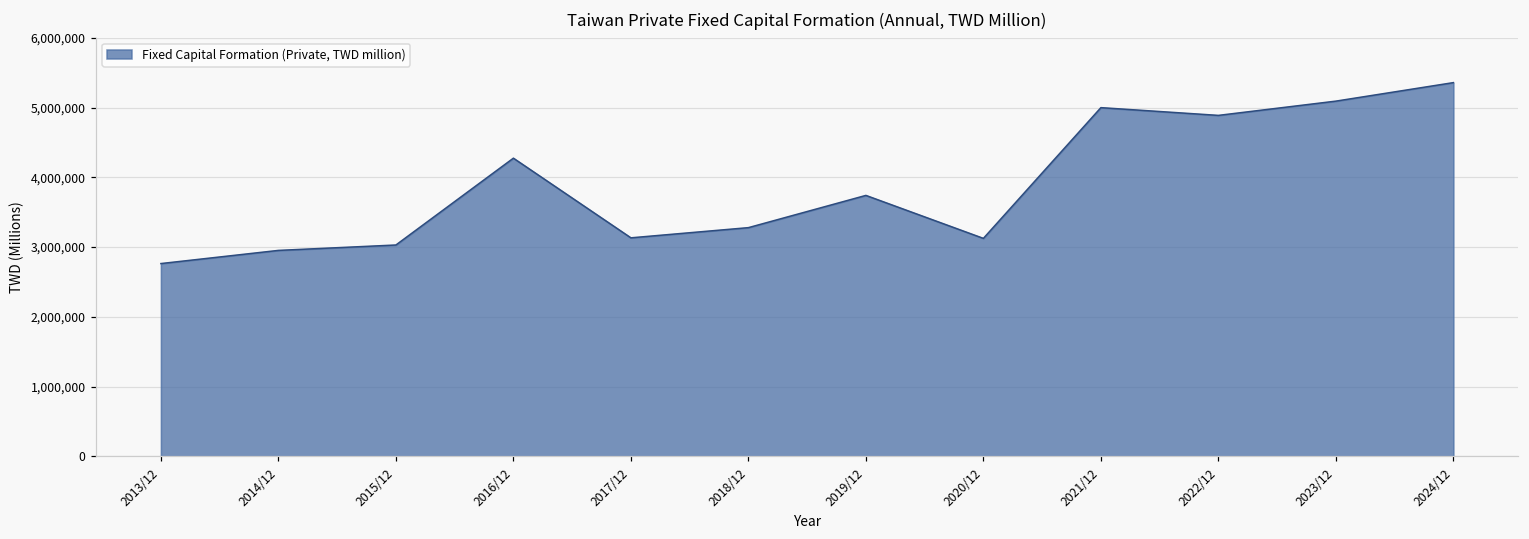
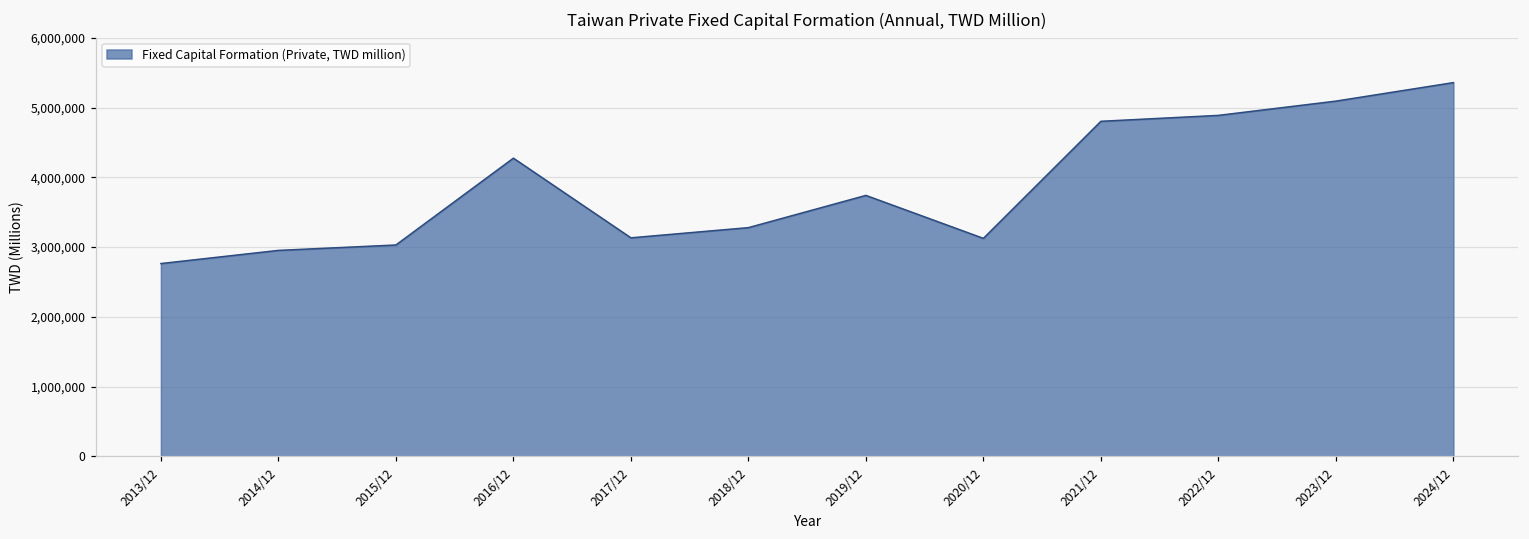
  {
    "2013/12": "2,800,000",
    "2014/12": "3,000,000",
    "2015/12": "3,000,000",
    "2016/12": "4,300,000",
    "2017/12": "3,100,000",
    "2018/12": "3,300,000",
    "2019/12": "3,700,000",
    "2020/12": "3,100,000",
-   "2021/12": "5,000,000",
+   "2021/12": "4,800,000",
    "2022/12": "4,900,000",
    "2023/12": "5,100,000",
    "2024/12": "5,400,000"
  }
